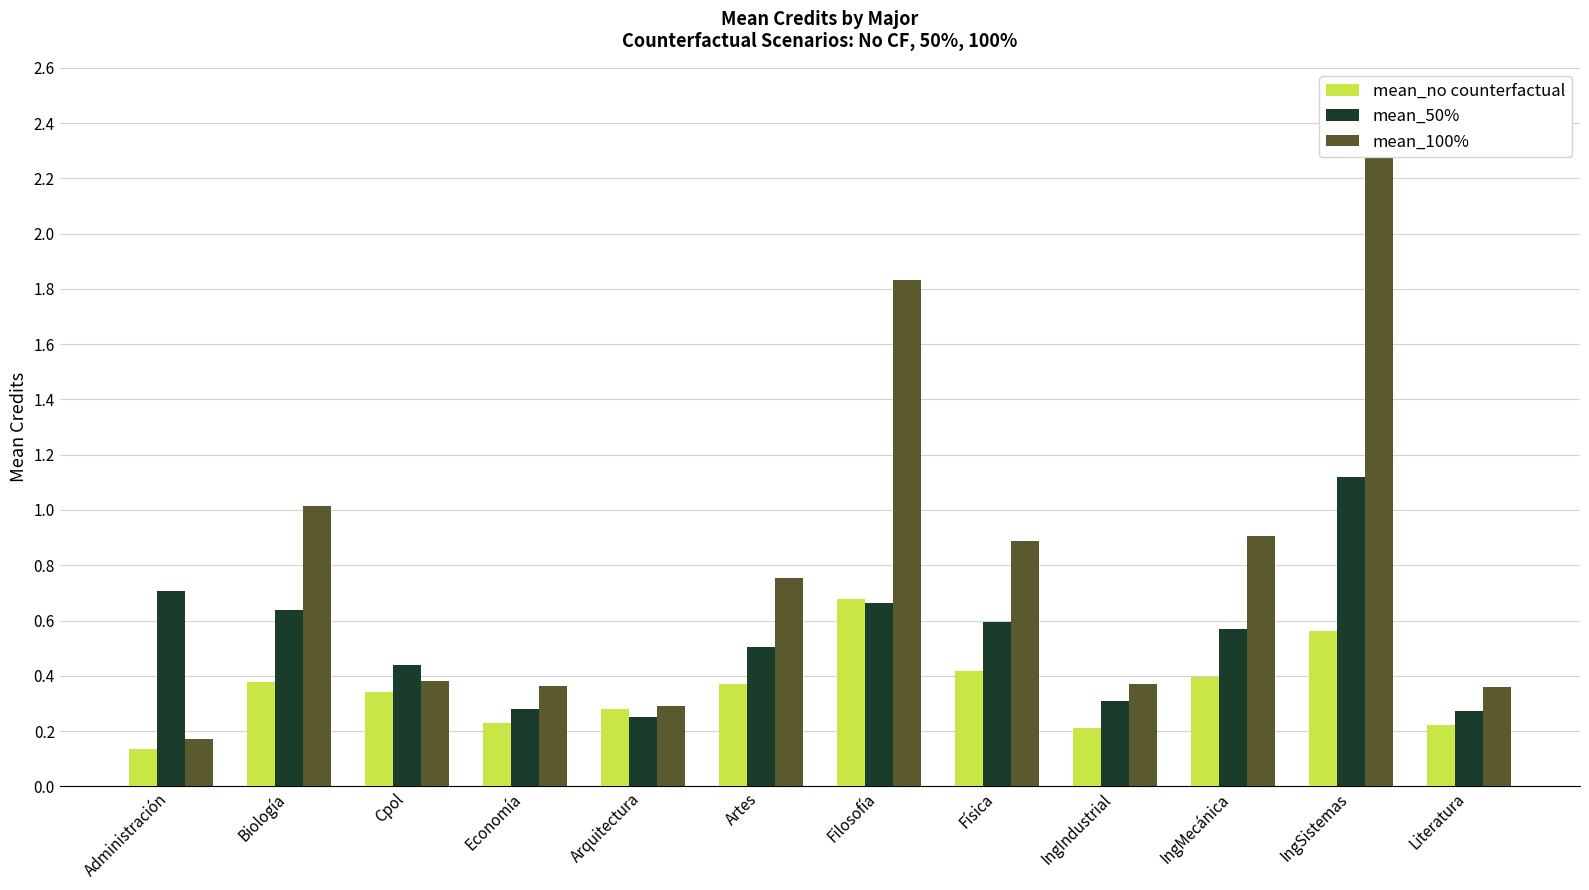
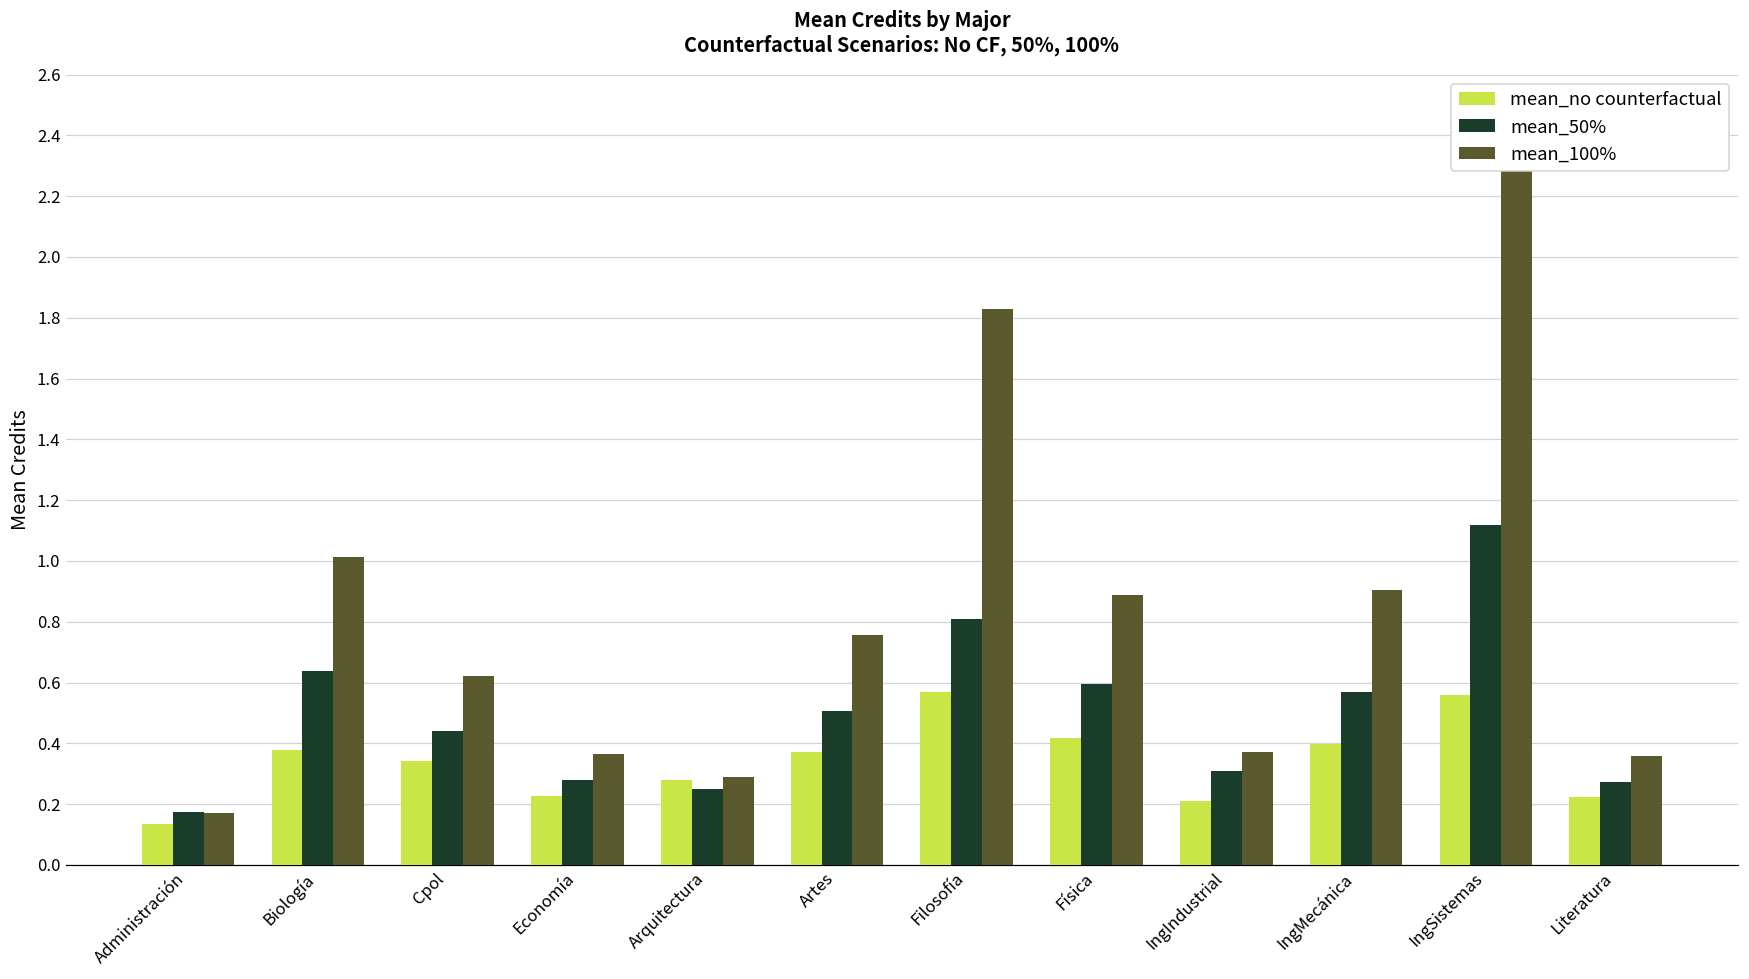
  {
    "mean_no counterfactual": {
      "Administración": 0.13,
      "Biología": 0.38,
      "Cpol": 0.34,
      "Economía": 0.23,
      "Arquitectura": 0.28,
      "Artes": 0.37,
-     "Filosofía": 0.68,
+     "Filosofía": 0.57,
      "Física": 0.42,
      "IngIndustrial": 0.21,
      "IngMecánica": 0.40,
      "IngSistemas": 0.56,
      "Literatura": 0.22
    },
    "mean_50%": {
-     "Administración": 0.71,
+     "Administración": 0.17,
      "Biología": 0.64,
      "Cpol": 0.44,
      "Economía": 0.28,
      "Arquitectura": 0.25,
      "Artes": 0.51,
-     "Filosofía": 0.66,
+     "Filosofía": 0.81,
      "Física": 0.59,
      "IngIndustrial": 0.31,
      "IngMecánica": 0.57,
      "IngSistemas": 1.12,
      "Literatura": 0.27
    },
    "mean_100%": {
      "Administración": 0.17,
      "Biología": 1.01,
-     "Cpol": 0.38,
+     "Cpol": 0.62,
      "Economía": 0.36,
      "Arquitectura": 0.29,
      "Artes": 0.75,
      "Filosofía": 1.83,
      "Física": 0.89,
      "IngIndustrial": 0.37,
      "IngMecánica": 0.90,
      "Literatura": 0.36
    }
  }
